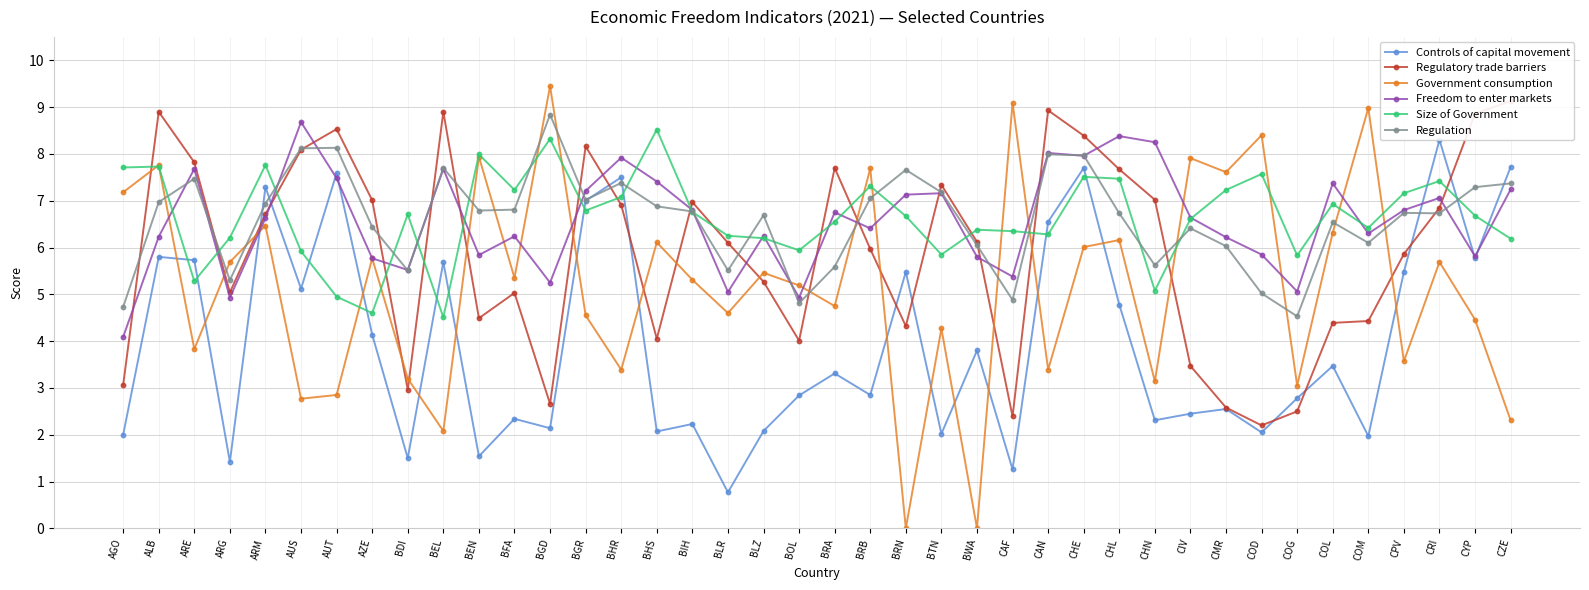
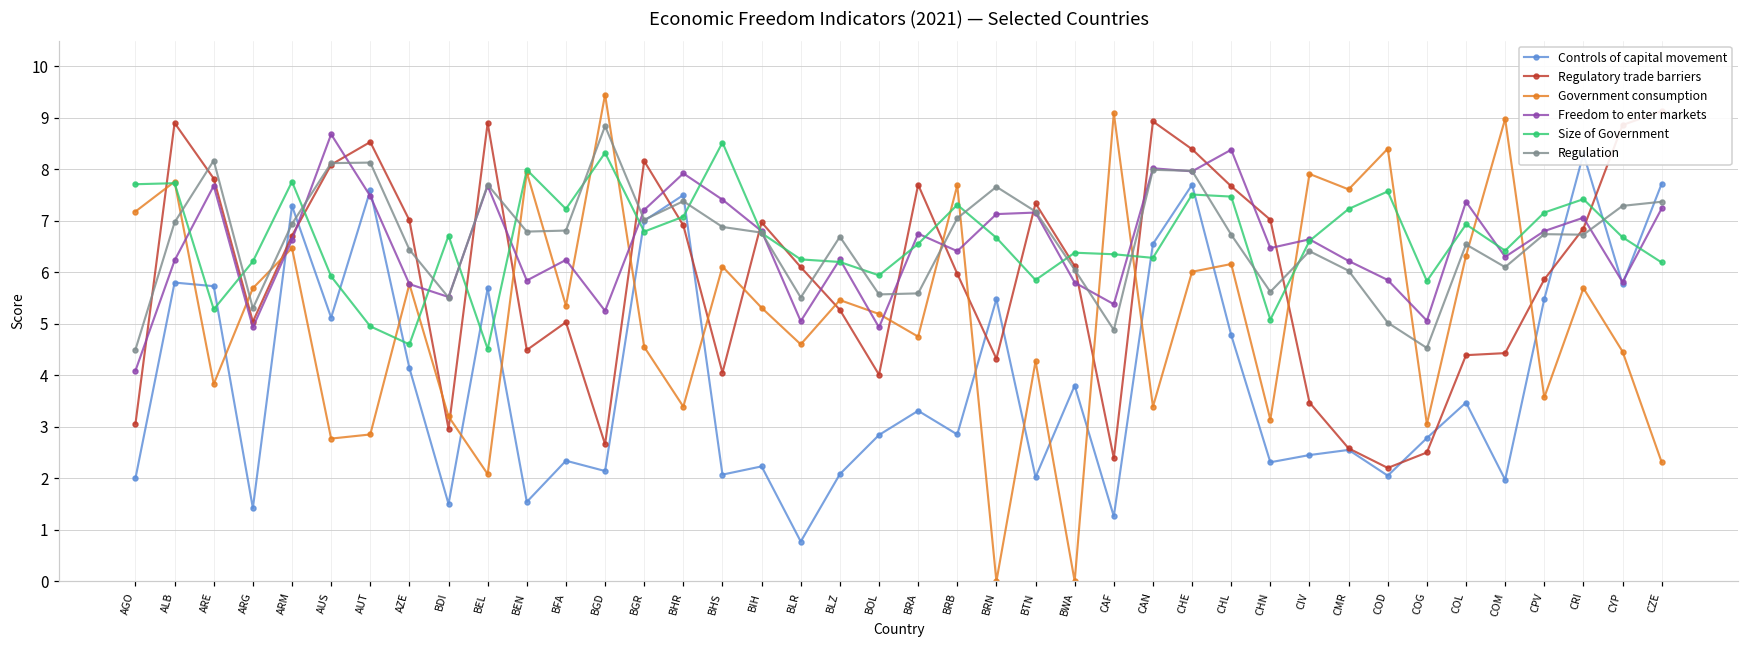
  {
    "Freedom to enter markets": {
      "AGO": 4.1,
      "ALB": 6.2,
      "ARE": 7.7,
      "ARG": 4.9,
      "ARM": 6.6,
      "AUS": 8.7,
      "AUT": 7.5,
      "BEN": 5.8,
      "BFA": 6.2,
      "BGD": 5.3,
      "BGR": 7.2,
      "BHR": 7.9,
      "BHS": 7.4,
      "BLR": 5.1,
      "BOL": 4.9,
      "BRA": 6.8,
      "BRB": 6.4,
      "BRN": 7.1,
      "BWA": 5.8,
      "CAF": 5.4,
      "CHL": 8.4,
-     "CHN": 8.3,
+     "CHN": 6.5,
      "CMR": 6.2,
      "COD": 5.9,
      "COG": 5.1,
      "COL": 7.4,
      "COM": 6.3,
      "CPV": 6.8,
      "CRI": 7.1,
      "CZE": 7.2
    },
    "Regulation": {
-     "AGO": 4.7,
+     "AGO": 4.5,
      "ALB": 7.0,
-     "ARE": 7.5,
+     "ARE": 8.2,
      "ARG": 5.3,
      "ARM": 6.9,
      "AUT": 8.1,
      "AZE": 6.4,
      "BEN": 6.8,
      "BFA": 6.8,
      "BGD": 8.8,
      "BHR": 7.4,
      "BHS": 6.9,
      "BLR": 5.5,
      "BLZ": 6.7,
-     "BOL": 4.8,
+     "BOL": 5.6,
      "BRA": 5.6,
      "BRB": 7.1,
      "BRN": 7.7,
      "BWA": 6.1,
      "CAF": 4.9,
      "CHL": 6.7,
      "CHN": 5.6,
      "CIV": 6.4,
      "CMR": 6.0,
      "COD": 5.0,
      "COG": 4.5,
      "COL": 6.5,
      "COM": 6.1,
      "CPV": 6.7,
      "CRI": 6.7,
      "CYP": 7.3,
      "CZE": 7.4
    }
  }
